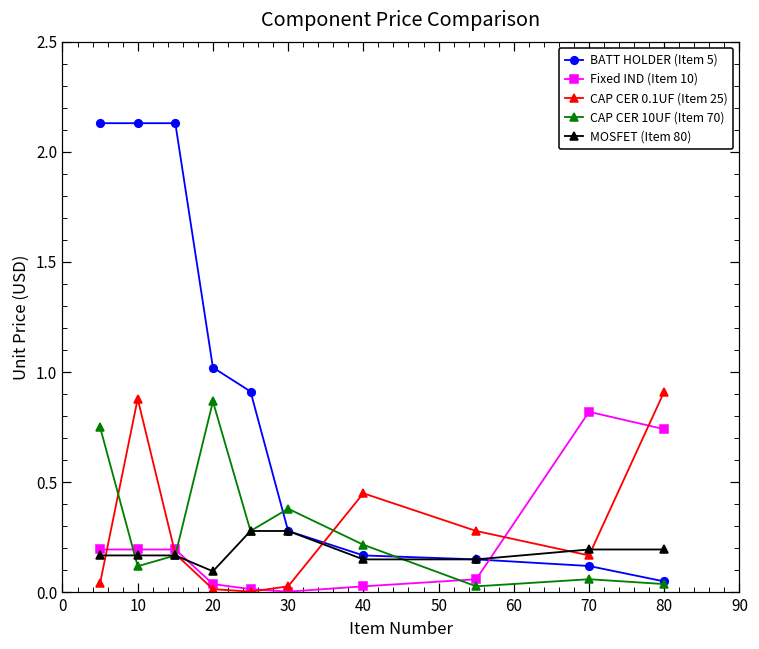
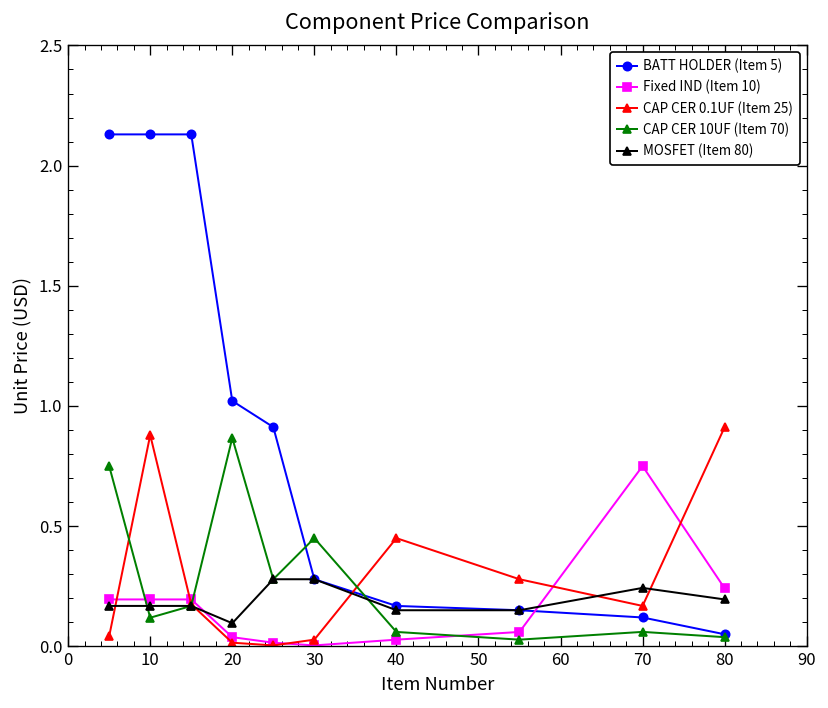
  {
    "BATT HOLDER (Item 5)": {
      "10": 2.13,
      "20": 1.02,
      "40": 0.17,
      "70": 0.12
    },
    "Fixed IND (Item 10)": {
      "10": 0.20,
      "20": 0.04,
      "30": 0.00,
      "40": 0.03,
-     "70": 0.82,
-     "80": 0.74
+     "70": 0.75,
+     "80": 0.24
    },
    "CAP CER 0.1UF (Item 25)": {
      "10": 0.88,
      "20": 0.02,
      "30": 0.03,
      "40": 0.45,
      "70": 0.17,
      "80": 0.91
    },
    "CAP CER 10UF (Item 70)": {
      "10": 0.12,
      "20": 0.87,
-     "30": 0.38,
-     "40": 0.22,
+     "30": 0.45,
+     "40": 0.06,
      "70": 0.06
    },
    "MOSFET (Item 80)": {
      "10": 0.17,
      "20": 0.10,
      "40": 0.15,
-     "70": 0.20,
+     "70": 0.24,
      "80": 0.20
    }
  }
